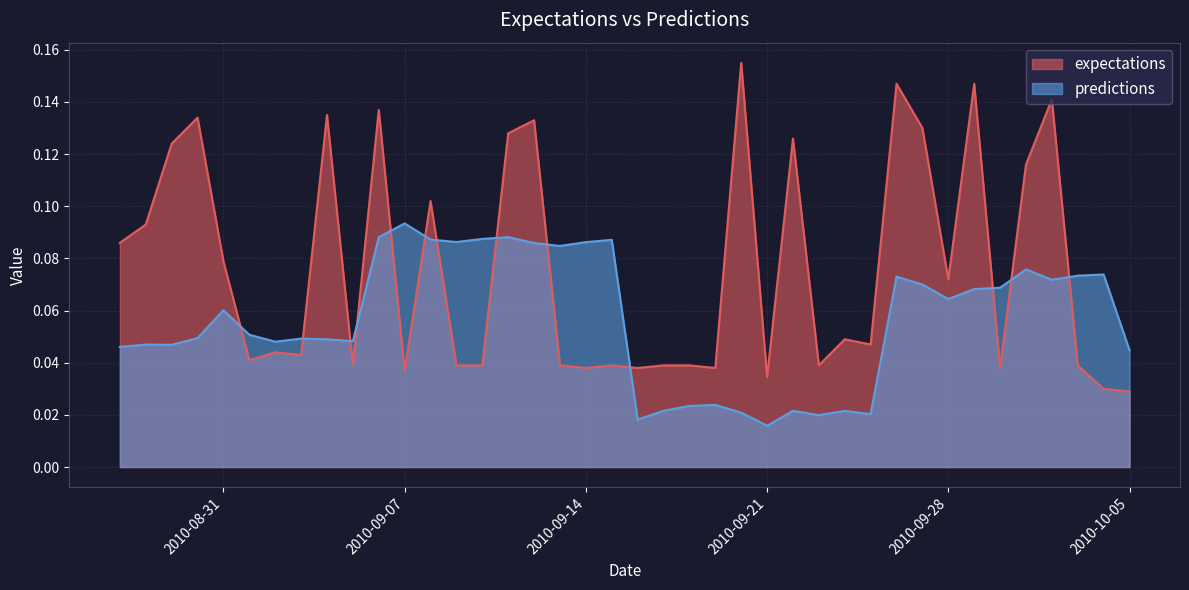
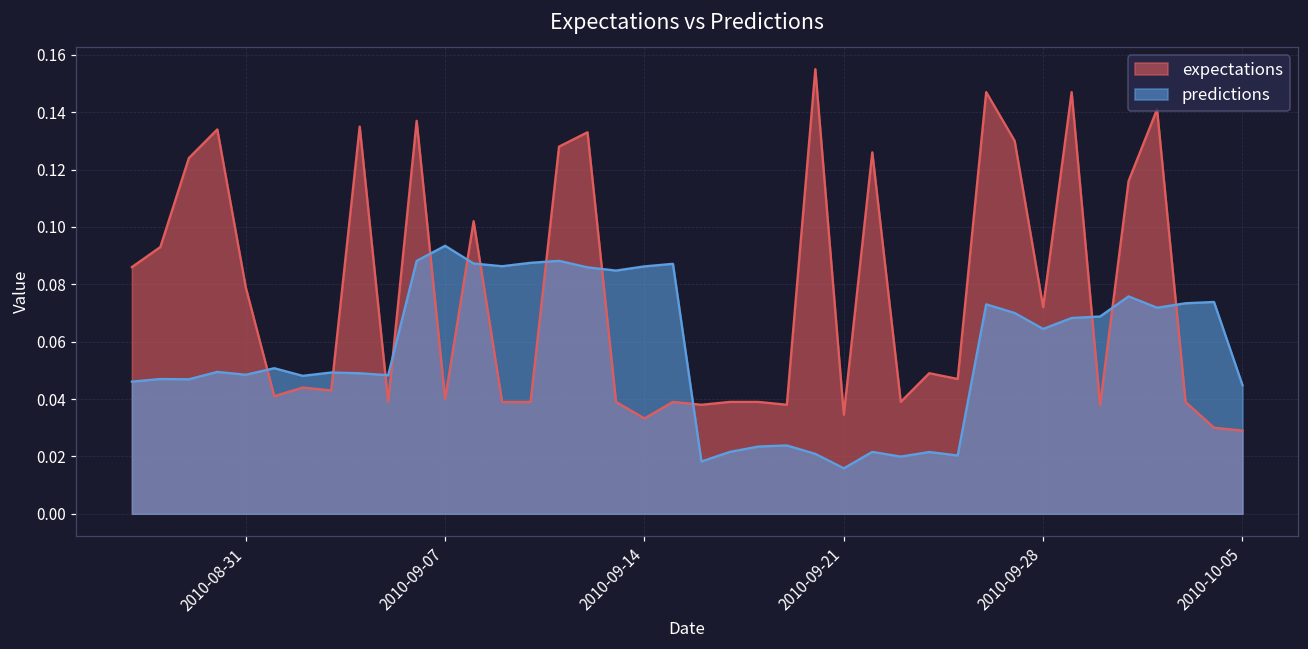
  {
    "expectations": {
      "2010-08-31": 0.079,
-     "2010-09-07": 0.037,
-     "2010-09-14": 0.038,
+     "2010-09-07": 0.040,
+     "2010-09-14": 0.033,
      "2010-09-21": 0.035,
      "2010-09-28": 0.072,
      "2010-10-05": 0.029
    },
    "predictions": {
-     "2010-08-31": 0.060,
+     "2010-08-31": 0.048,
      "2010-09-07": 0.093,
      "2010-09-14": 0.086,
      "2010-09-21": 0.016,
      "2010-09-28": 0.064,
      "2010-10-05": 0.045
    }
  }
